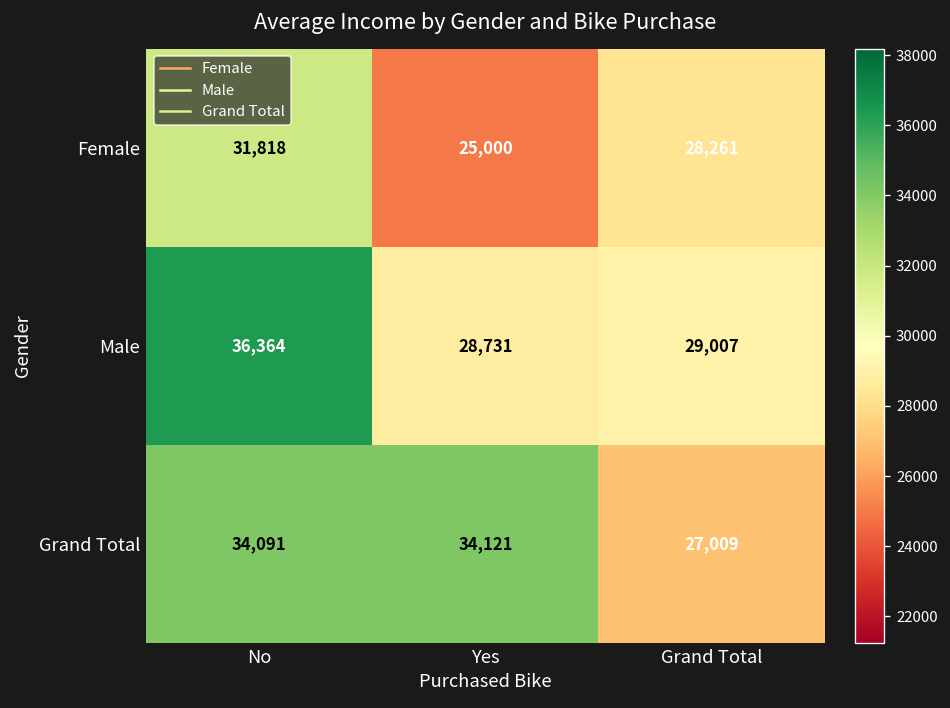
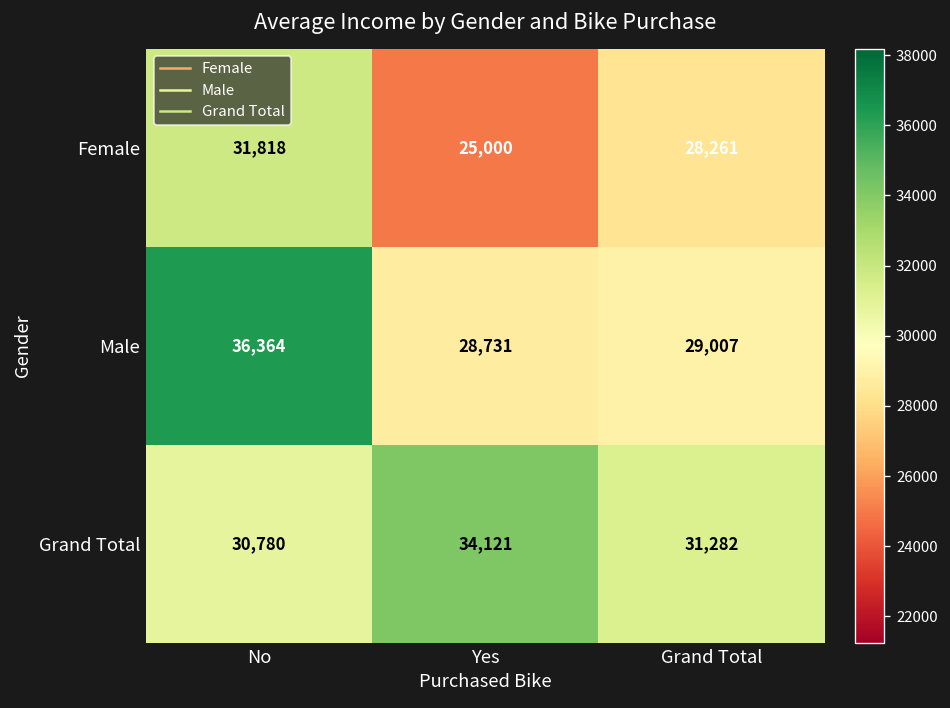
  {
    "Female": {
      "No": "31,818",
      "Yes": "25,000",
      "Grand Total": "28,261"
    },
    "Male": {
      "No": "36,364",
      "Yes": "28,731",
      "Grand Total": "29,007"
    },
    "Grand Total": {
-     "No": "34,091",
+     "No": "30,780",
      "Yes": "34,121",
-     "Grand Total": "27,009"
+     "Grand Total": "31,282"
    }
  }
